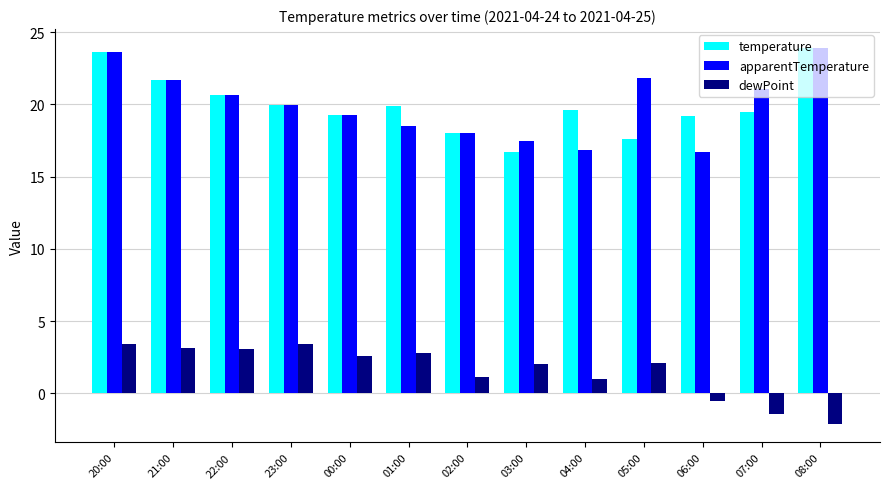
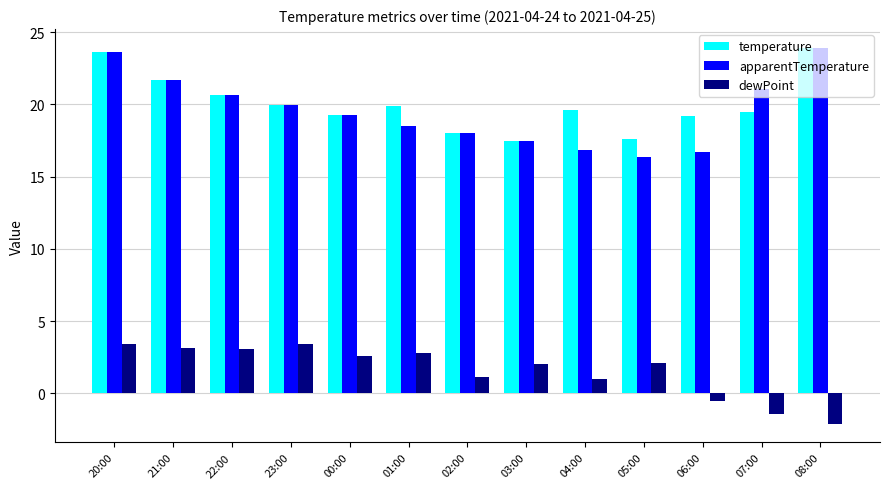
  {
    "temperature": {
      "20:00": 23.6,
      "21:00": 21.7,
      "22:00": 20.6,
      "23:00": 20.0,
      "00:00": 19.3,
      "01:00": 19.9,
      "02:00": 18.1,
-     "03:00": 16.7,
+     "03:00": 17.5,
      "04:00": 19.6,
      "05:00": 17.6,
      "06:00": 19.2,
      "07:00": 19.5
    },
    "apparentTemperature": {
      "20:00": 23.6,
      "21:00": 21.7,
      "22:00": 20.6,
      "23:00": 20.0,
      "00:00": 19.3,
      "01:00": 18.5,
      "02:00": 18.1,
      "03:00": 17.5,
      "04:00": 16.9,
-     "05:00": 21.9,
+     "05:00": 16.4,
      "06:00": 16.7
    },
    "dewPoint": {
      "20:00": 3.4,
      "21:00": 3.1,
      "22:00": 3.1,
      "23:00": 3.4,
      "00:00": 2.6,
      "01:00": 2.8,
      "02:00": 1.2,
      "03:00": 2.0,
      "04:00": 1.0,
      "05:00": 2.1,
      "06:00": -0.5,
      "07:00": -1.4,
      "08:00": -2.1
    }
  }
